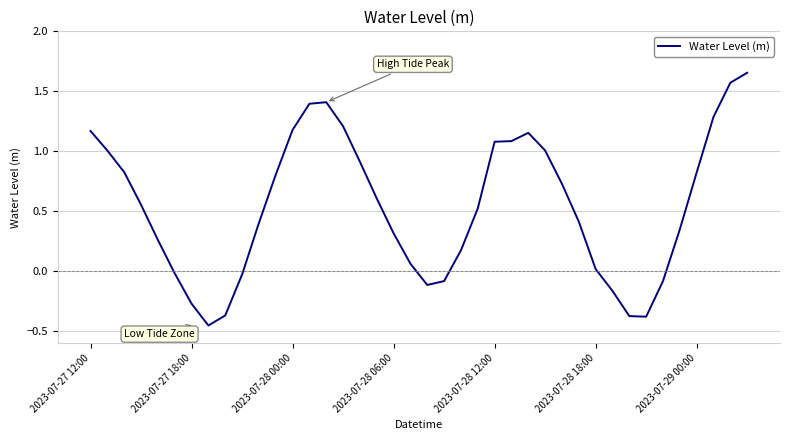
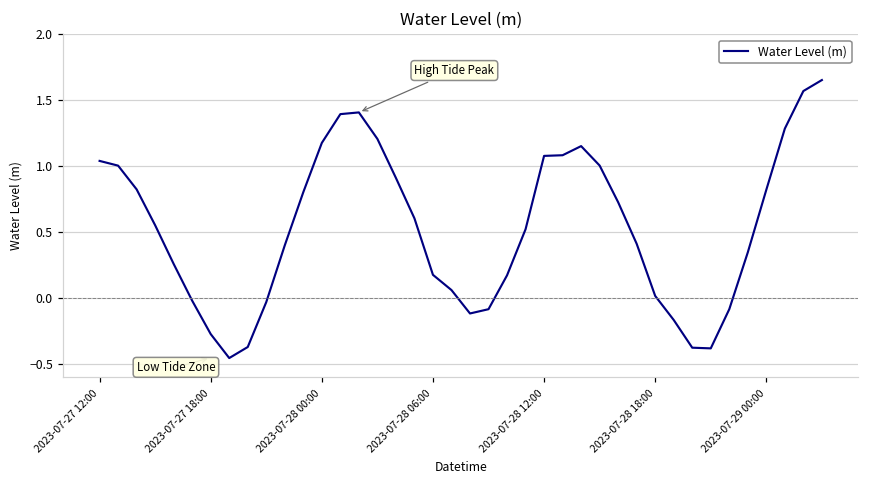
  {
-   "2023-07-27 12:00": 1.17,
+   "2023-07-27 12:00": 1.04,
    "2023-07-27 18:00": -0.27,
    "2023-07-28 00:00": 1.18,
-   "2023-07-28 06:00": 0.32,
+   "2023-07-28 06:00": 0.18,
    "2023-07-28 12:00": 1.08,
    "2023-07-28 18:00": 0.02,
    "2023-07-29 00:00": 0.82
  }
